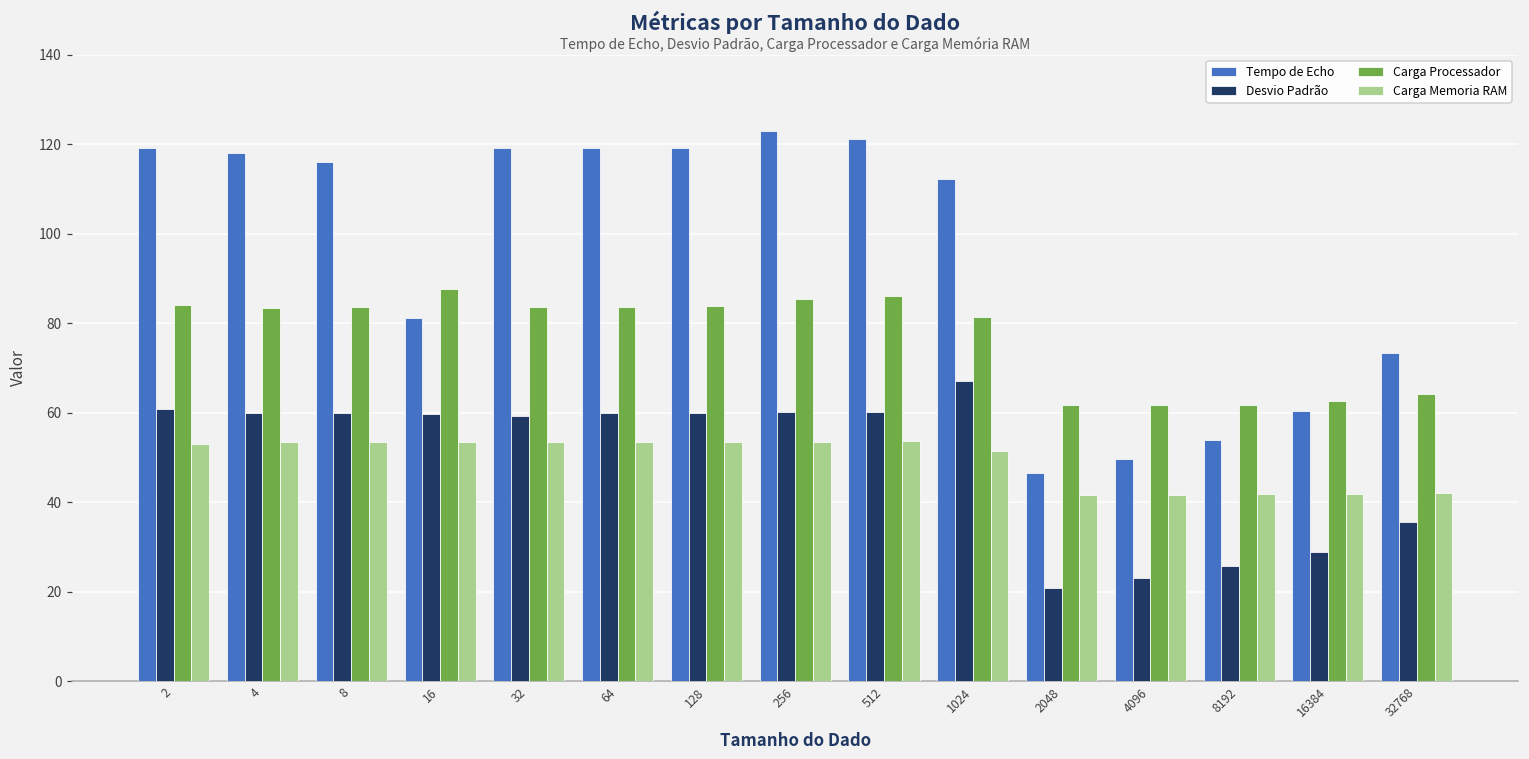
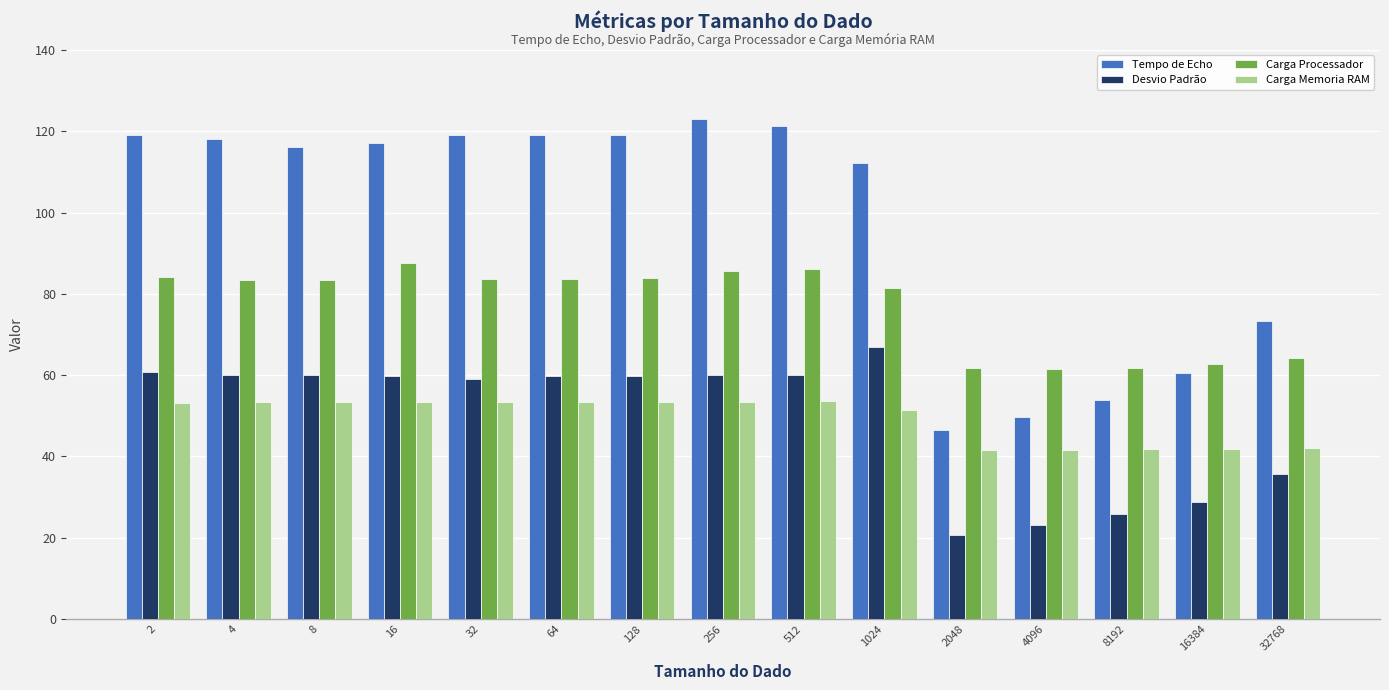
  {
    "Tempo de Echo": {
      "2": 119,
      "4": 118,
      "8": 116,
-     "16": 81,
+     "16": 117,
      "32": 119,
      "64": 119,
      "128": 119,
      "256": 123,
      "512": 121,
      "1024": 112,
      "2048": 47,
      "4096": 50,
      "8192": 54,
      "16384": 60,
      "32768": 73
    },
    "Desvio Padrão": {
      "2": 61,
      "4": 60,
      "8": 60,
      "16": 60,
      "32": 59,
      "64": 60,
      "128": 60,
      "256": 60,
      "512": 60,
      "1024": 67,
      "2048": 21,
      "4096": 23,
      "8192": 26,
      "16384": 29,
      "32768": 36
    },
    "Carga Processador": {
      "2": 84,
      "4": 83,
      "8": 84,
      "16": 88,
      "32": 84,
      "64": 84,
      "128": 84,
      "256": 86,
      "512": 86,
      "1024": 81,
      "2048": 62,
      "4096": 62,
      "8192": 62,
      "16384": 63,
      "32768": 64
    },
    "Carga Memoria RAM": {
      "2": 53,
      "4": 53,
      "8": 53,
      "16": 53,
      "32": 53,
      "64": 53,
      "128": 53,
      "256": 53,
      "512": 54,
      "1024": 51,
      "2048": 42,
      "4096": 42,
      "8192": 42,
      "16384": 42,
      "32768": 42
    }
  }
